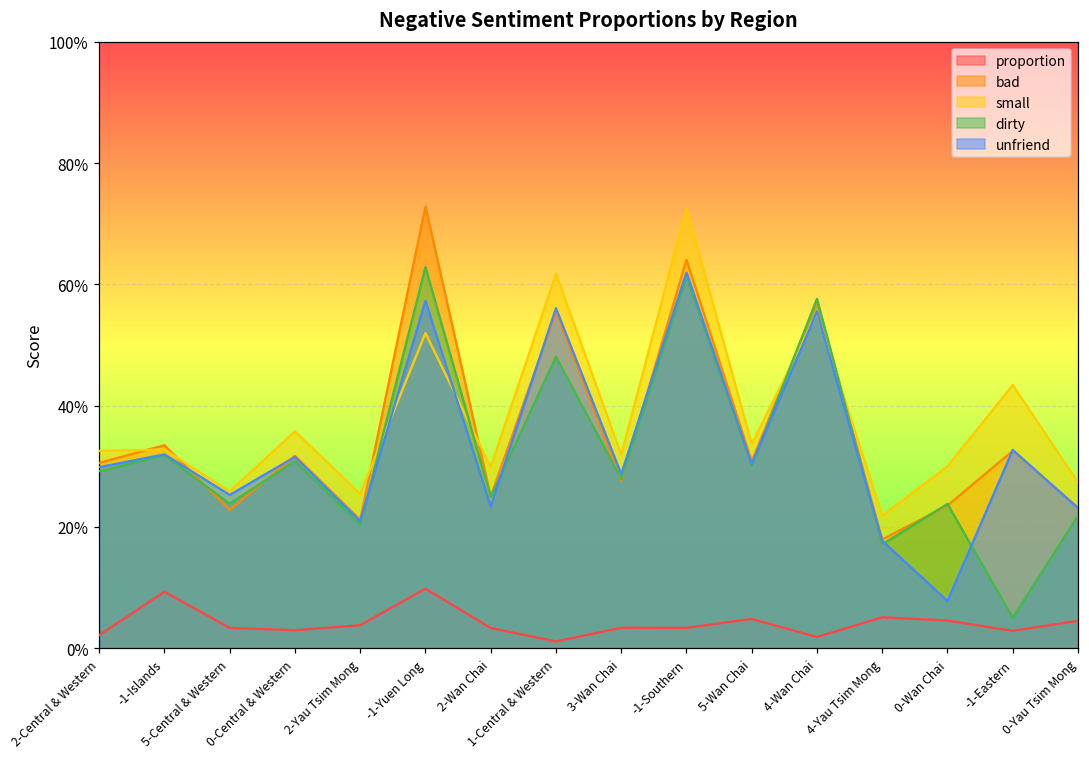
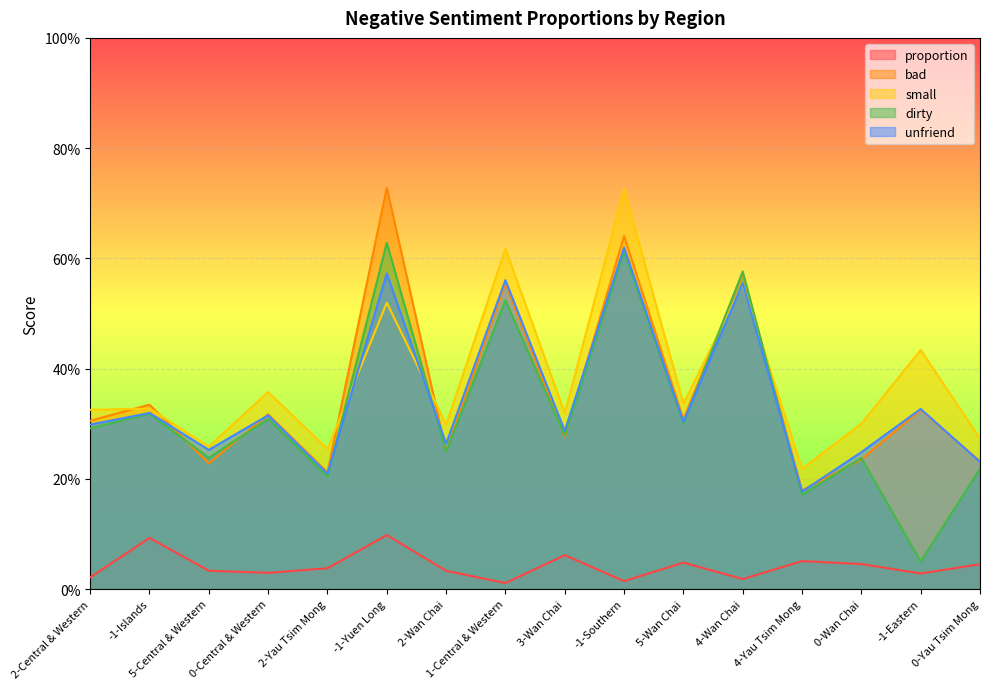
  {
    "proportion": {
      "2-Central & Western": "2%",
      "-1-Islands": "9%",
      "5-Central & Western": "3%",
      "0-Central & Western": "3%",
      "2-Yau Tsim Mong": "4%",
      "-1-Yuen Long": "10%",
      "2-Wan Chai": "3%",
      "1-Central & Western": "1%",
-     "3-Wan Chai": "3%",
-     "-1-Southern": "3%",
+     "3-Wan Chai": "6%",
+     "-1-Southern": "1%",
      "5-Wan Chai": "5%",
      "4-Wan Chai": "2%",
      "4-Yau Tsim Mong": "5%",
      "0-Wan Chai": "5%",
      "-1-Eastern": "3%",
      "0-Yau Tsim Mong": "5%"
    },
    "dirty": {
      "2-Central & Western": "29%",
      "5-Central & Western": "24%",
      "0-Central & Western": "31%",
      "2-Yau Tsim Mong": "20%",
      "-1-Yuen Long": "63%",
-     "1-Central & Western": "48%",
+     "1-Central & Western": "52%",
      "-1-Southern": "61%",
      "4-Yau Tsim Mong": "17%",
      "-1-Eastern": "5%",
      "0-Yau Tsim Mong": "22%"
    },
    "unfriend": {
      "2-Central & Western": "30%",
      "5-Central & Western": "25%",
      "-1-Yuen Long": "57%",
-     "2-Wan Chai": "23%",
+     "2-Wan Chai": "26%",
      "1-Central & Western": "56%",
      "3-Wan Chai": "29%",
      "-1-Southern": "62%",
-     "0-Wan Chai": "8%"
+     "0-Wan Chai": "25%"
    }
  }
